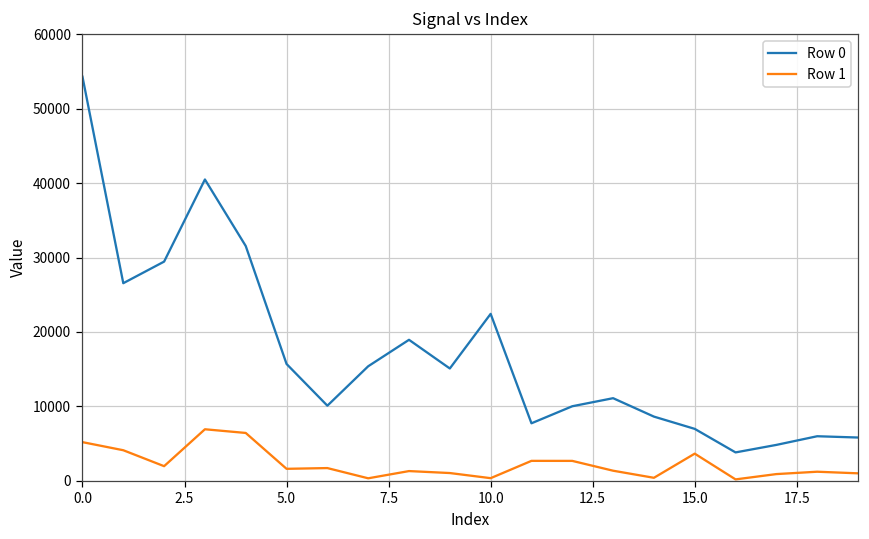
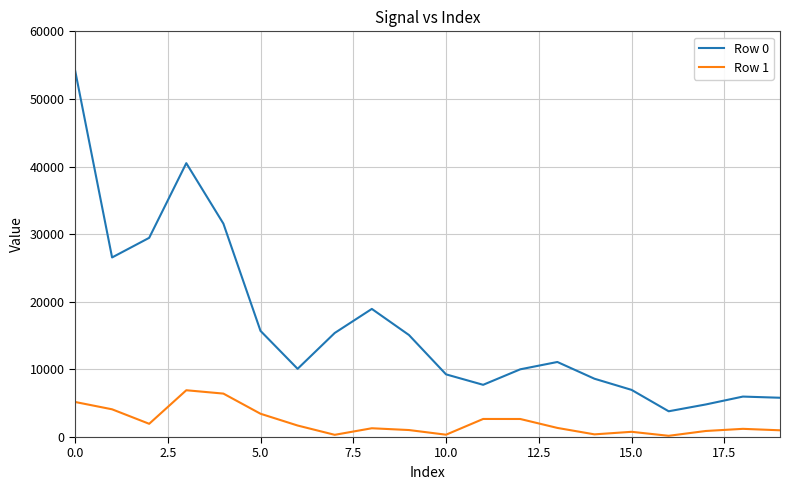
  {
    "Row 0": {
      "0.0": 54000,
      "5.0": 16000,
-     "10.0": 22000,
+     "10.0": 9000,
      "15.0": 7000
    },
    "Row 1": {
      "0.0": 5000,
-     "5.0": 2000,
+     "5.0": 3000,
      "10.0": 0,
-     "15.0": 4000
+     "15.0": 1000
    }
  }
